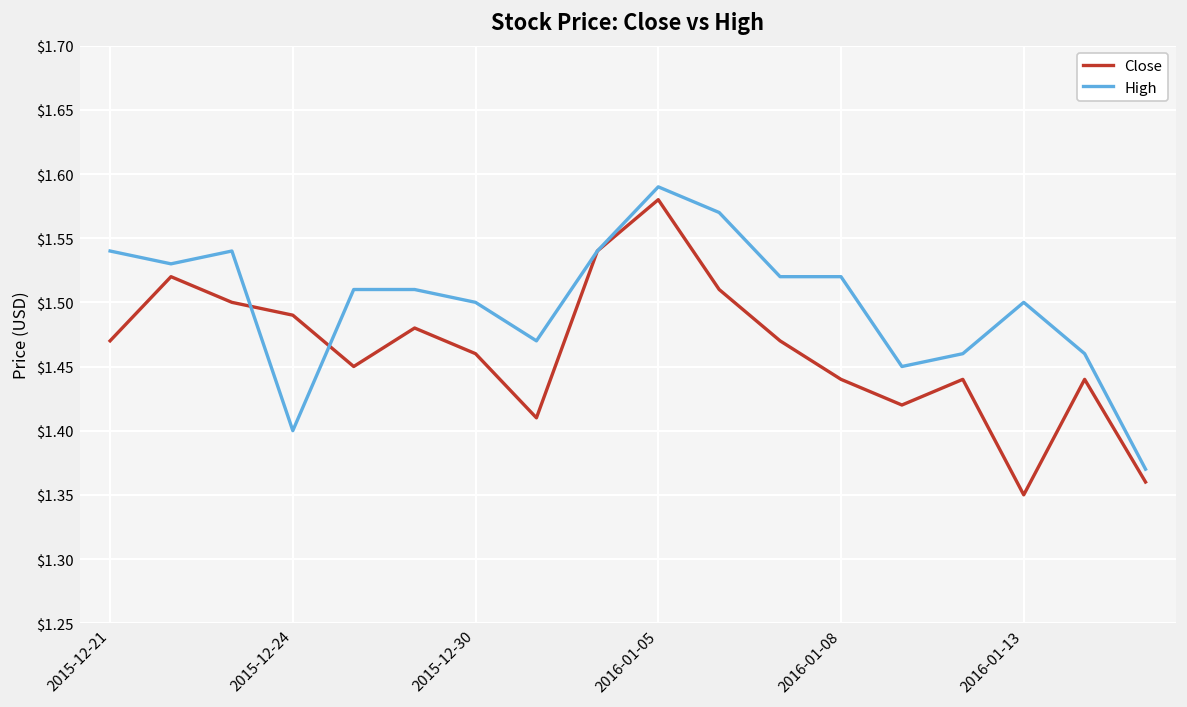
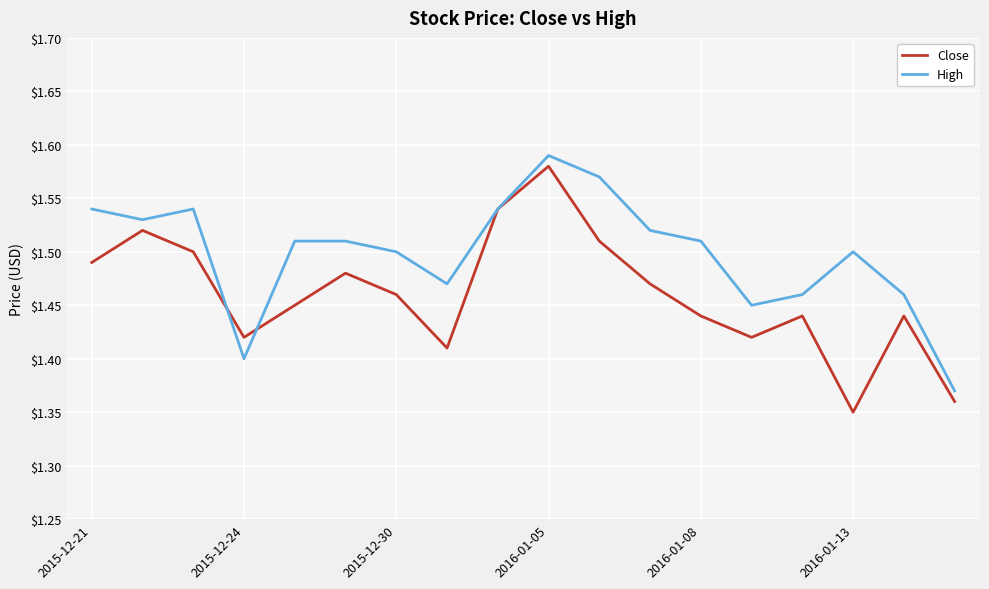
  {
    "Close": {
-     "2015-12-21": "$1.47",
-     "2015-12-24": "$1.49",
+     "2015-12-21": "$1.49",
+     "2015-12-24": "$1.42",
      "2015-12-30": "$1.46",
      "2016-01-05": "$1.58",
      "2016-01-08": "$1.44",
      "2016-01-13": "$1.35"
    },
    "High": {
      "2015-12-21": "$1.54",
      "2015-12-24": "$1.40",
      "2015-12-30": "$1.50",
      "2016-01-05": "$1.59",
-     "2016-01-08": "$1.52",
+     "2016-01-08": "$1.51",
      "2016-01-13": "$1.50"
    }
  }
